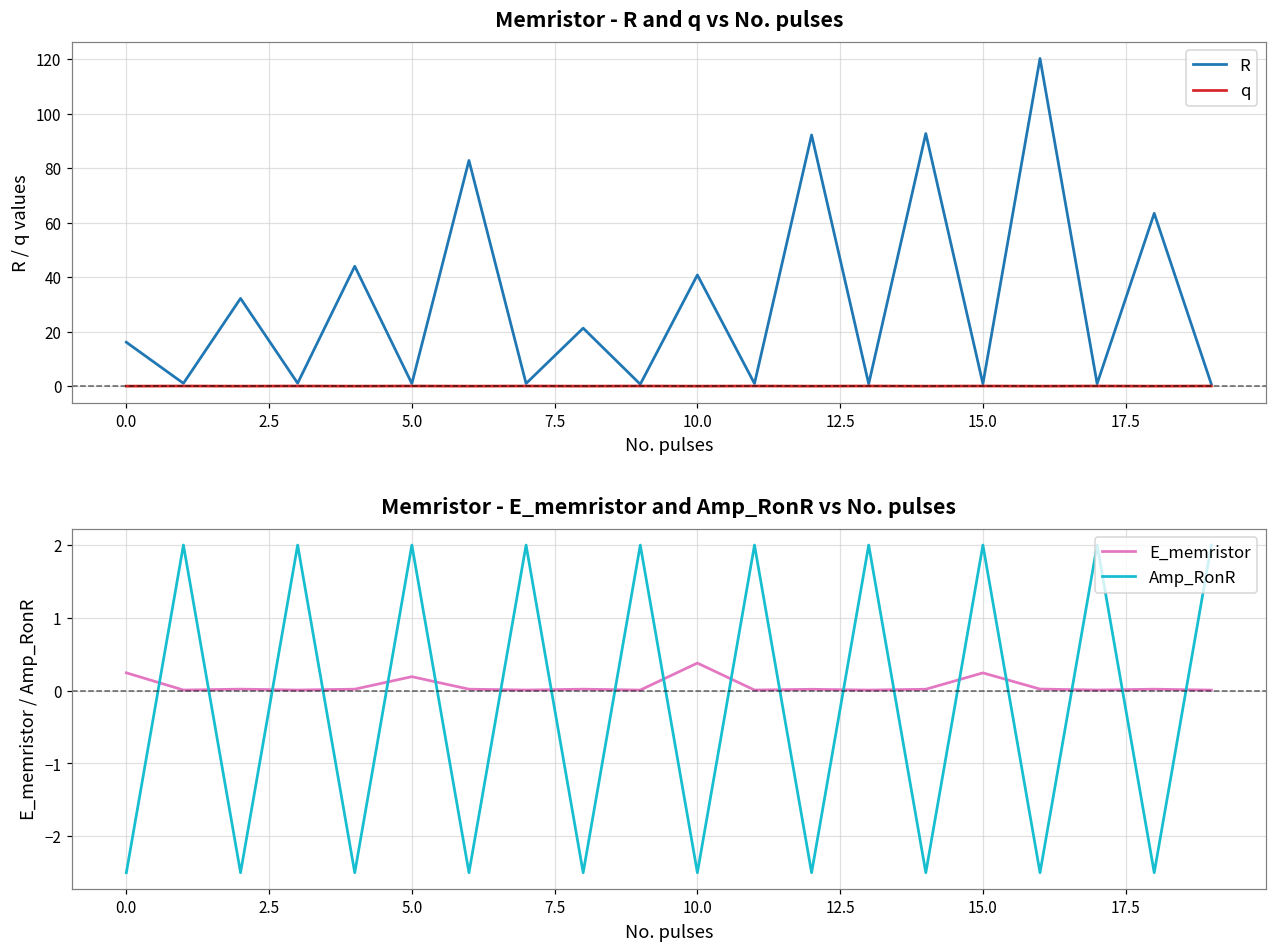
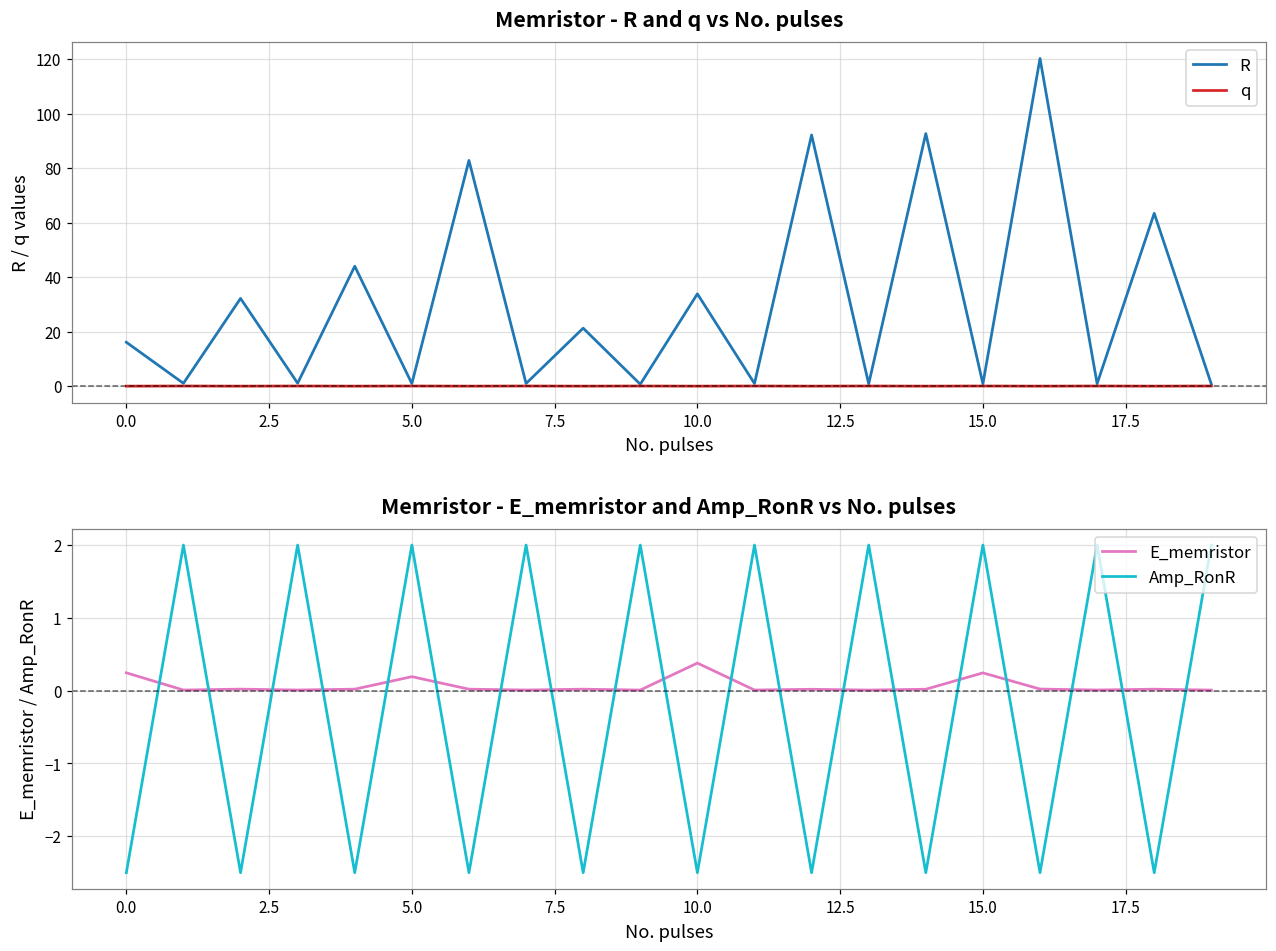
  {
    "Memristor - R and q vs No. pulses": {
      "R": {
        "0.0": 16,
-       "10.0": 41
+       "10.0": 34
      },
      "q": {
        "0.0": 0,
        "10.0": 0
      }
    },
    "Memristor - E_memristor and Amp_RonR vs No. pulses": {
      "E_memristor": {
        "0.0": 0.2,
        "5.0": 0.2,
        "10.0": 0.4,
        "15.0": 0.2
      },
      "Amp_RonR": {
        "0.0": -2.5,
        "5.0": 2.0,
        "10.0": -2.5,
        "15.0": 2.0
      }
    }
  }
